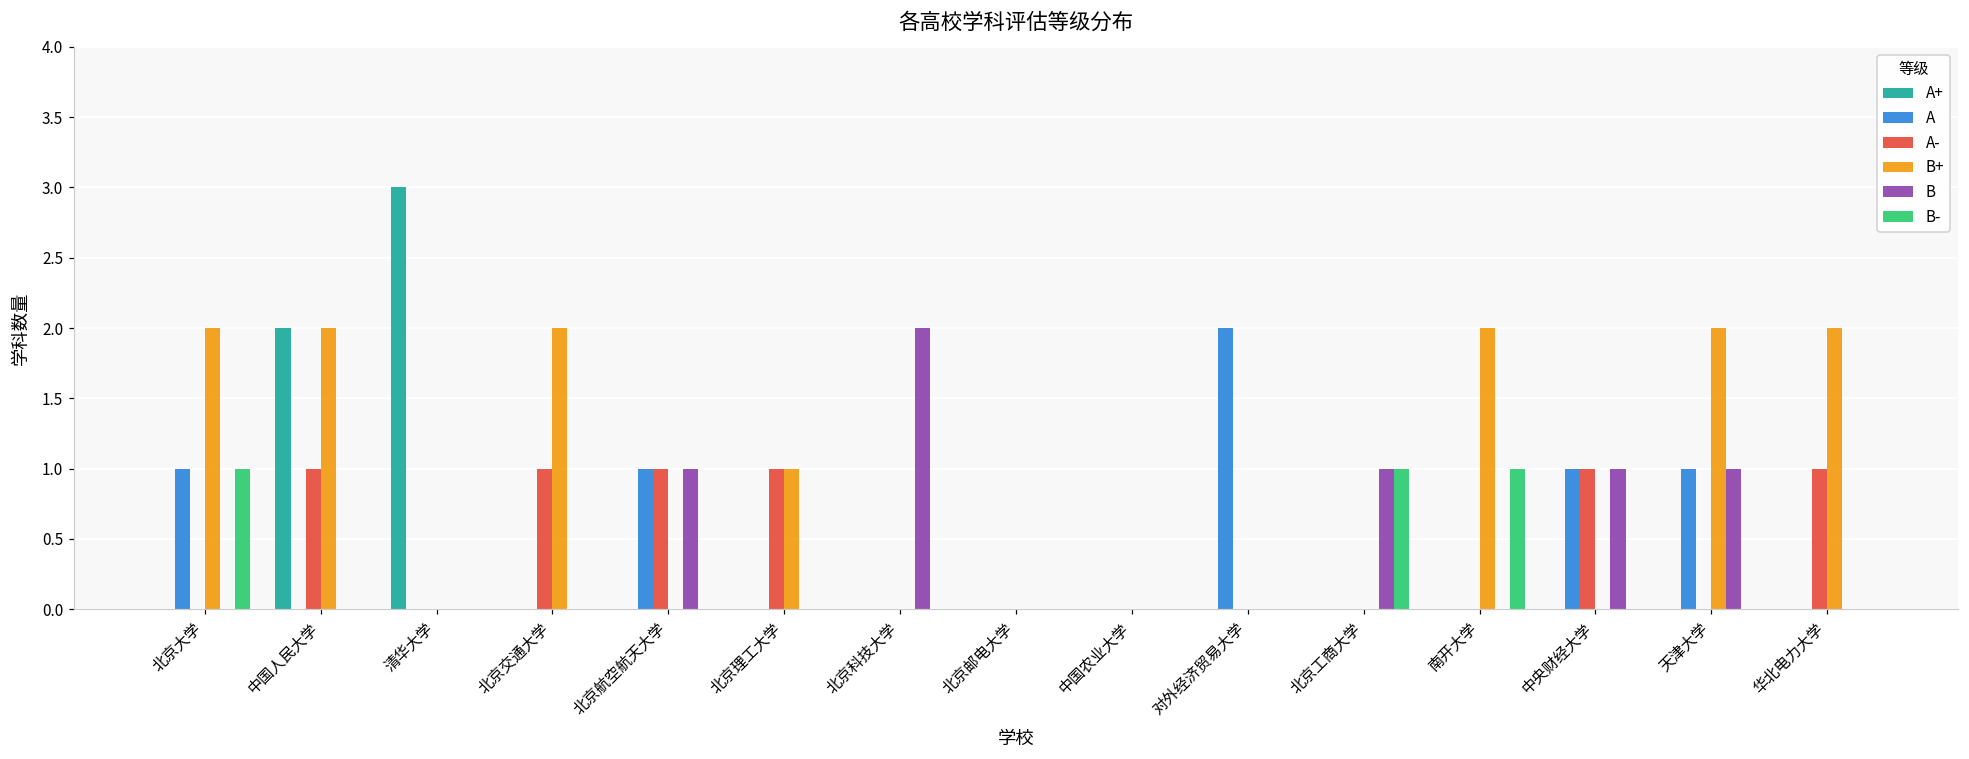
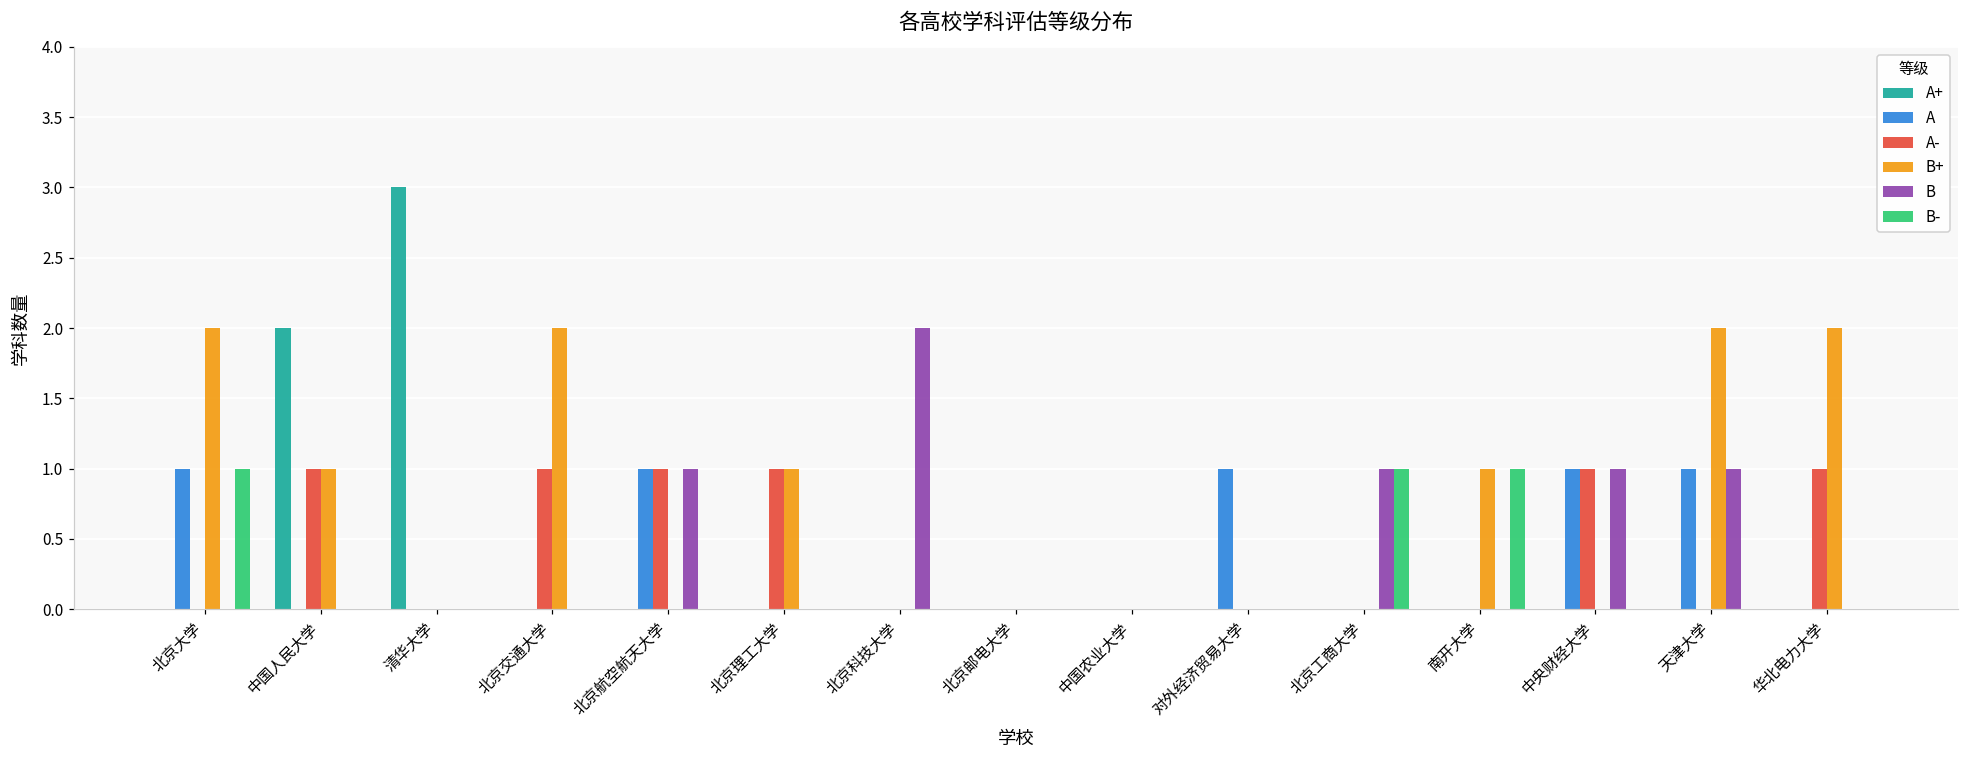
  {
    "A": {
      "北京大学": 1,
      "中国人民大学": 0,
      "清华大学": 0,
      "北京交通大学": 0,
      "北京航空航天大学": 1,
      "北京理工大学": 0,
      "北京科技大学": 0,
      "北京邮电大学": 0,
      "中国农业大学": 0,
-     "对外经济贸易大学": 2,
+     "对外经济贸易大学": 1,
      "北京工商大学": 0,
      "南开大学": 0,
      "中央财经大学": 1,
      "天津大学": 1,
      "华北电力大学": 0
    },
    "A-": {
      "北京大学": 0,
      "中国人民大学": 1,
      "清华大学": 0,
      "北京交通大学": 1,
      "北京航空航天大学": 1,
      "北京理工大学": 1,
      "北京科技大学": 0,
      "北京邮电大学": 0,
      "中国农业大学": 0,
      "对外经济贸易大学": 0,
      "北京工商大学": 0,
      "南开大学": 0,
      "中央财经大学": 1,
      "天津大学": 0,
      "华北电力大学": 1
    },
    "B+": {
      "北京大学": 2,
-     "中国人民大学": 2,
+     "中国人民大学": 1,
      "清华大学": 0,
      "北京交通大学": 2,
      "北京航空航天大学": 0,
      "北京理工大学": 1,
      "北京科技大学": 0,
      "北京邮电大学": 0,
      "中国农业大学": 0,
      "对外经济贸易大学": 0,
      "北京工商大学": 0,
-     "南开大学": 2,
+     "南开大学": 1,
      "中央财经大学": 0,
      "天津大学": 2,
      "华北电力大学": 2
    },
    "B": {
      "北京大学": 0,
      "中国人民大学": 0,
      "清华大学": 0,
      "北京交通大学": 0,
      "北京航空航天大学": 1,
      "北京理工大学": 0,
      "北京科技大学": 2,
      "北京邮电大学": 0,
      "中国农业大学": 0,
      "对外经济贸易大学": 0,
      "北京工商大学": 1,
      "南开大学": 0,
      "中央财经大学": 1,
      "天津大学": 1,
      "华北电力大学": 0
    }
  }
